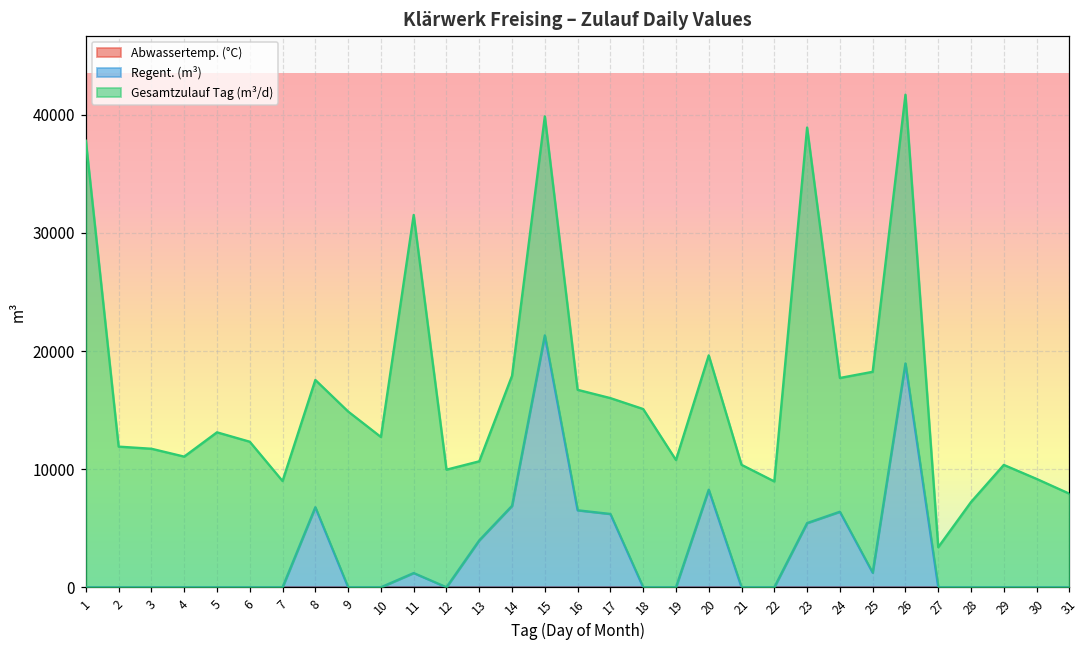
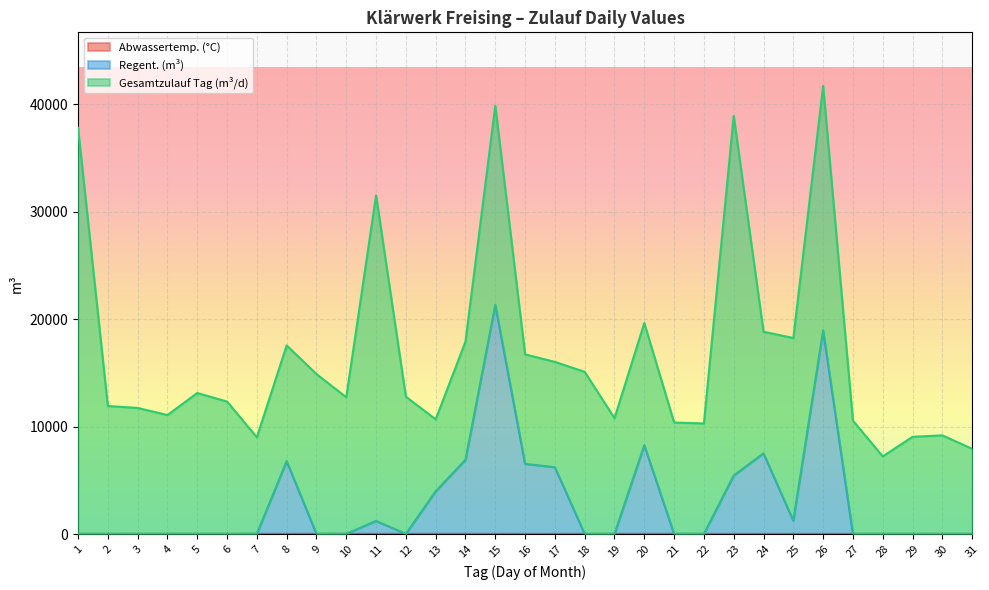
  {
    "Abwassertemp. (°C)": {
      "8": 0,
      "11": 0,
      "13": 0,
      "14": 0,
      "15": 0,
      "16": 0,
      "17": 0,
      "20": 0,
      "23": 0,
      "24": 0,
      "25": 0,
      "26": 0
    },
    "Regent. (m³)": {
      "8": 6800,
      "11": 1200,
      "13": 4000,
      "14": 6900,
      "15": 21300,
      "16": 6500,
      "17": 6200,
      "20": 8300,
      "23": 5400,
-     "24": 6400,
+     "24": 7500,
      "25": 1200,
      "26": 18900
    },
    "Gesamtzulauf Tag (m³/d)": {
      "1": 37800,
      "2": 11900,
      "3": 11700,
      "4": 11100,
      "5": 13100,
      "6": 12300,
      "7": 9000,
      "8": 10800,
      "9": 14900,
      "10": 12700,
      "11": 30300,
-     "12": 9900,
+     "12": 12800,
      "13": 6700,
      "14": 11000,
      "15": 18500,
      "16": 10200,
      "17": 9800,
      "18": 15100,
      "19": 10800,
      "20": 11400,
      "21": 10400,
-     "22": 9000,
+     "22": 10300,
      "23": 33500,
      "24": 11300,
      "25": 17000,
      "26": 22700,
-     "27": 3400,
+     "27": 10500,
      "28": 7200,
-     "29": 10400,
+     "29": 9000,
      "30": 9200,
      "31": 7900
    }
  }
